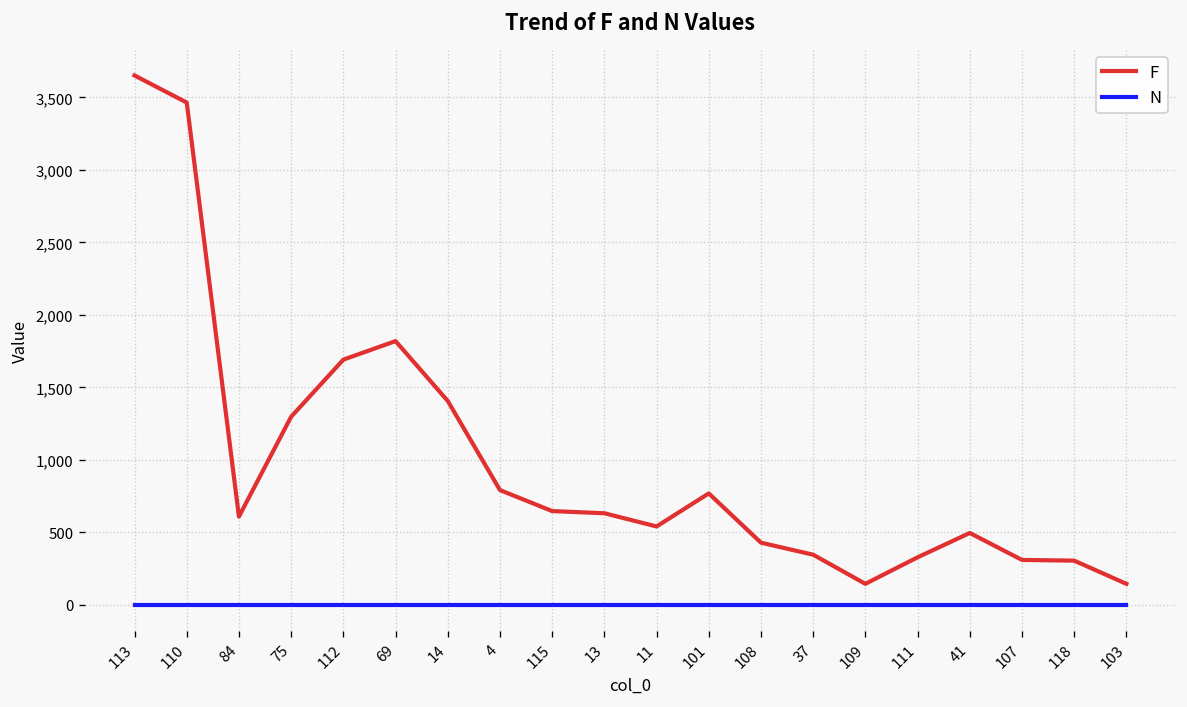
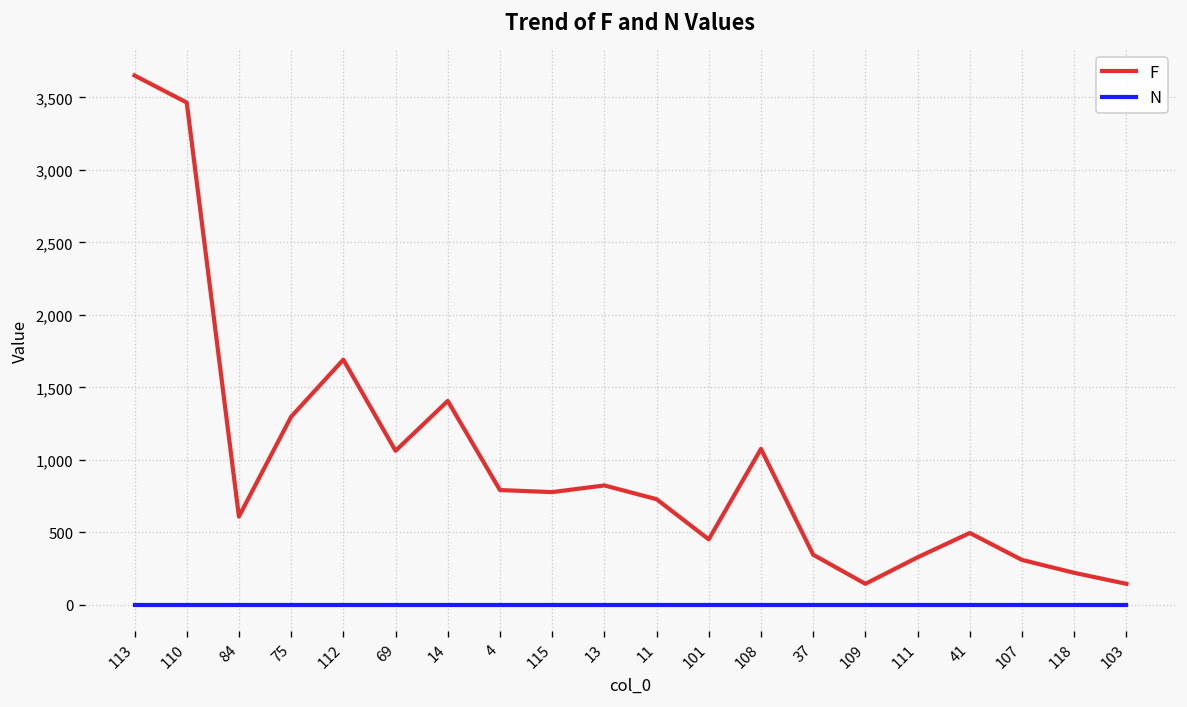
  {
    "F": {
      "113": "3,650",
      "110": "3,470",
      "84": "610",
      "75": "1,300",
      "112": "1,690",
-     "69": "1,820",
+     "69": "1,060",
      "14": "1,410",
      "4": "790",
-     "115": "650",
-     "13": "630",
-     "11": "540",
-     "101": "770",
-     "108": "430",
+     "115": "780",
+     "13": "820",
+     "11": "730",
+     "101": "450",
+     "108": "1,080",
      "37": "350",
      "109": "140",
      "111": "330",
      "41": "500",
      "107": "310",
-     "118": "300",
+     "118": "220",
      "103": "140"
    },
    "N": {
      "113": "0",
      "110": "0",
      "84": "0",
      "75": "0",
      "112": "0",
      "69": "0",
      "14": "0",
      "4": "0",
      "115": "0",
      "13": "0",
      "11": "0",
      "101": "0",
      "108": "0",
      "37": "0",
      "109": "0",
      "111": "0",
      "41": "0",
      "107": "0",
      "118": "0",
      "103": "0"
    }
  }
